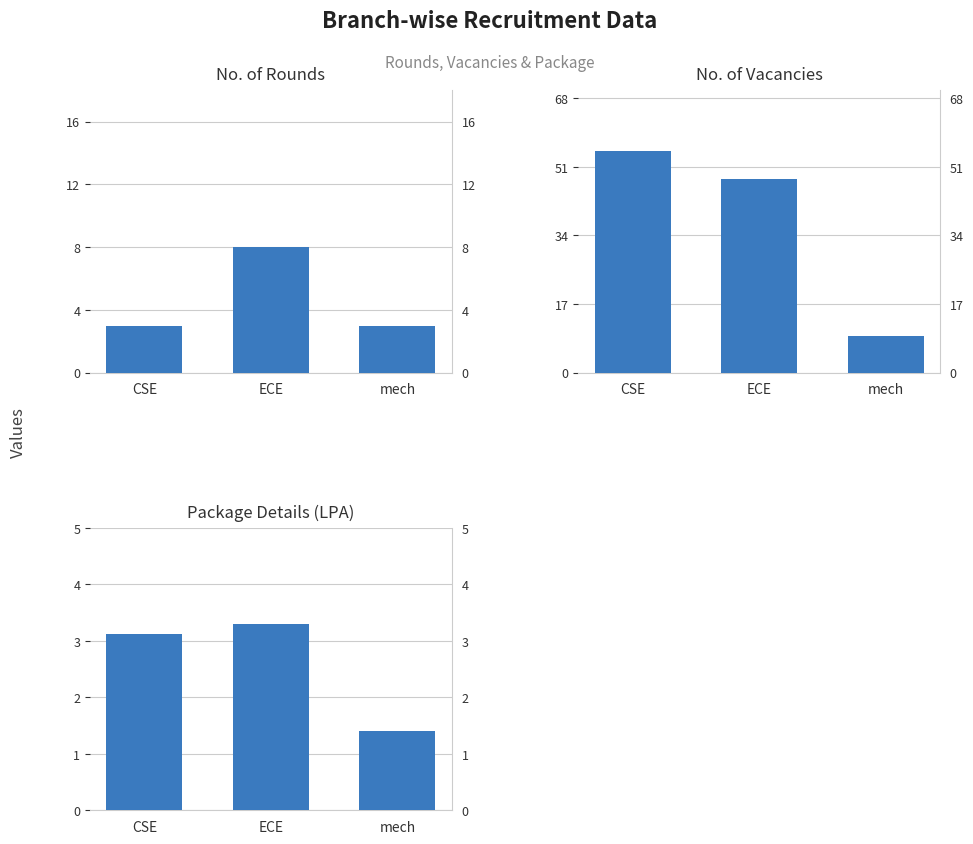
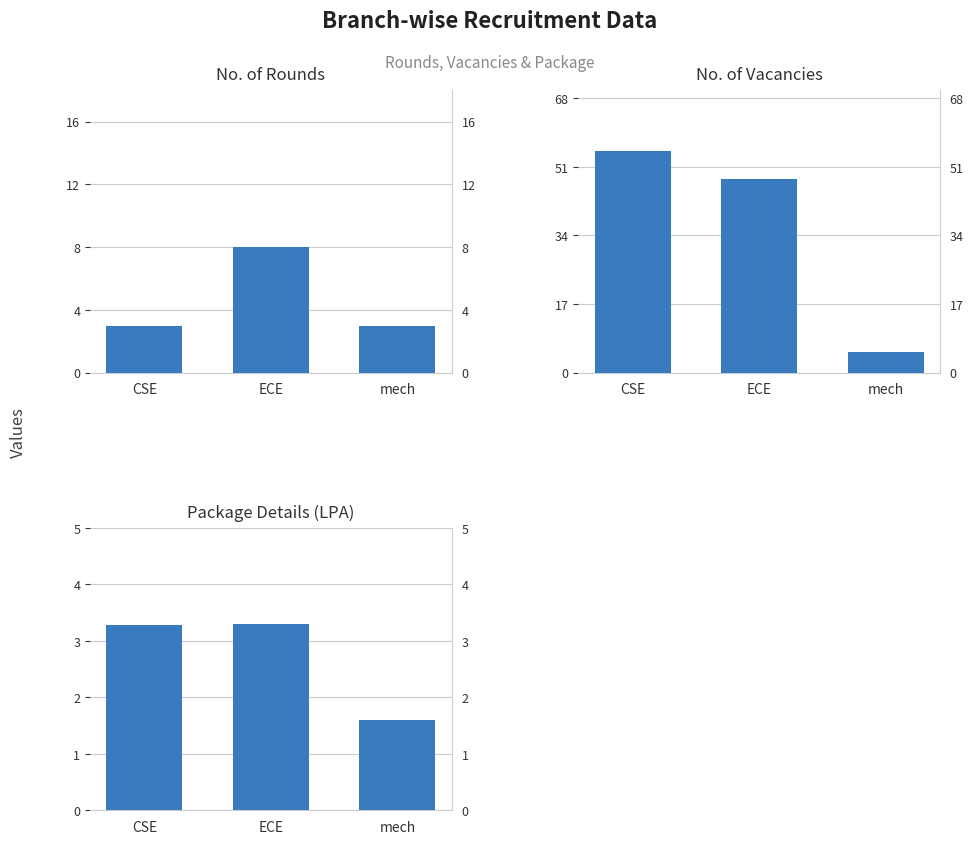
  {
    "No. of Rounds": {
      "CSE": 3.0,
      "ECE": 8.0,
      "mech": 3.0
    },
    "No. of Vacancies": {
      "CSE": 55,
      "ECE": 48,
-     "mech": 9
+     "mech": 5
    },
    "Package Details (LPA)": {
-     "CSE": 3.1,
+     "CSE": 3.3,
      "ECE": 3.3,
-     "mech": 1.4
+     "mech": 1.6
    }
  }
